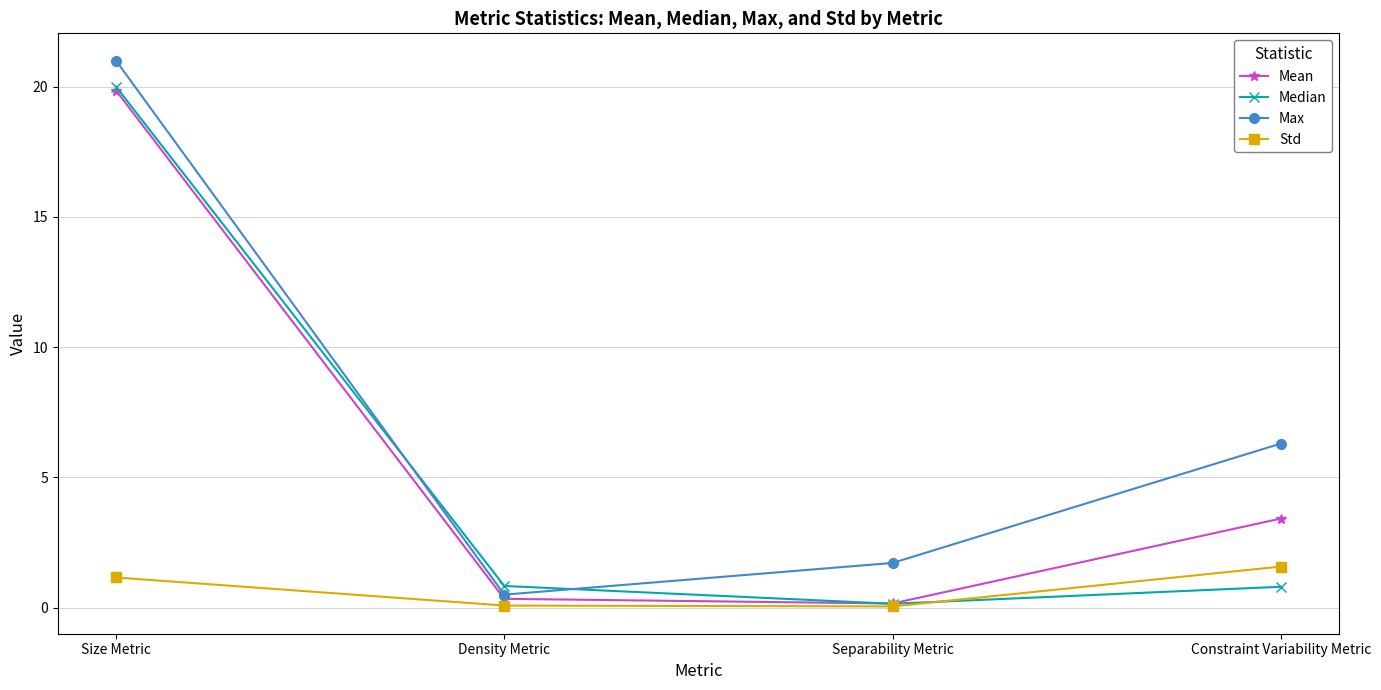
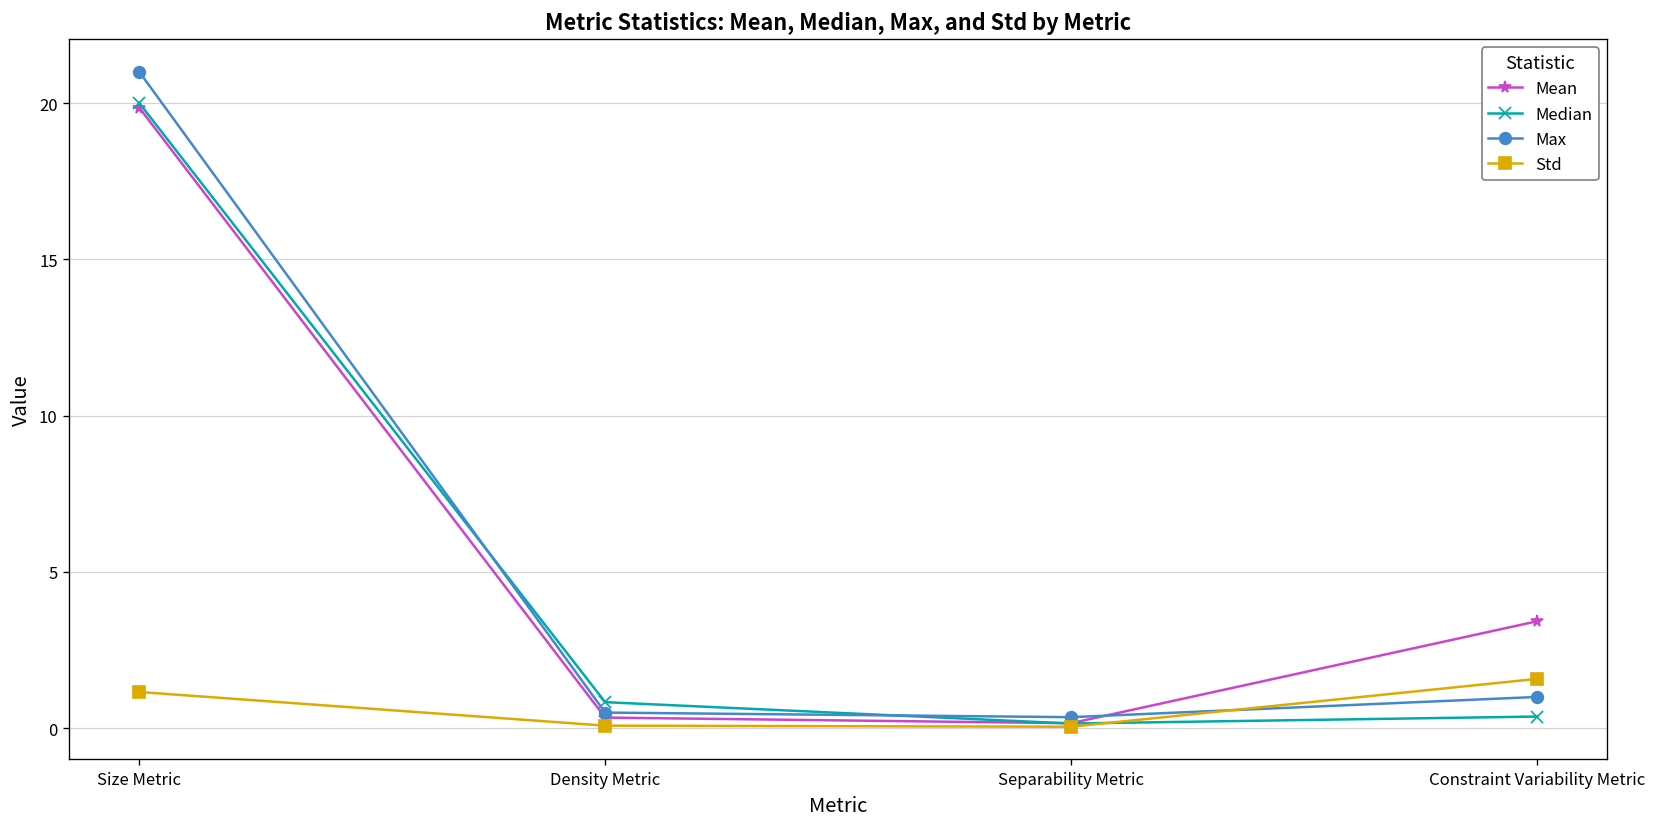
  {
    "Mean": {
      "Size Metric": 19.9,
      "Density Metric": 0.3,
      "Constraint Variability Metric": 3.4
    },
    "Median": {
      "Size Metric": 20.0,
      "Density Metric": 0.8,
-     "Constraint Variability Metric": 0.8
+     "Constraint Variability Metric": 0.4
    },
    "Max": {
      "Size Metric": 21.0,
      "Density Metric": 0.5,
-     "Separability Metric": 1.7,
-     "Constraint Variability Metric": 6.3
+     "Separability Metric": 0.4,
+     "Constraint Variability Metric": 1.0
    },
    "Std": {
      "Size Metric": 1.2,
      "Density Metric": 0.1,
      "Separability Metric": 0.0,
      "Constraint Variability Metric": 1.6
    }
  }
